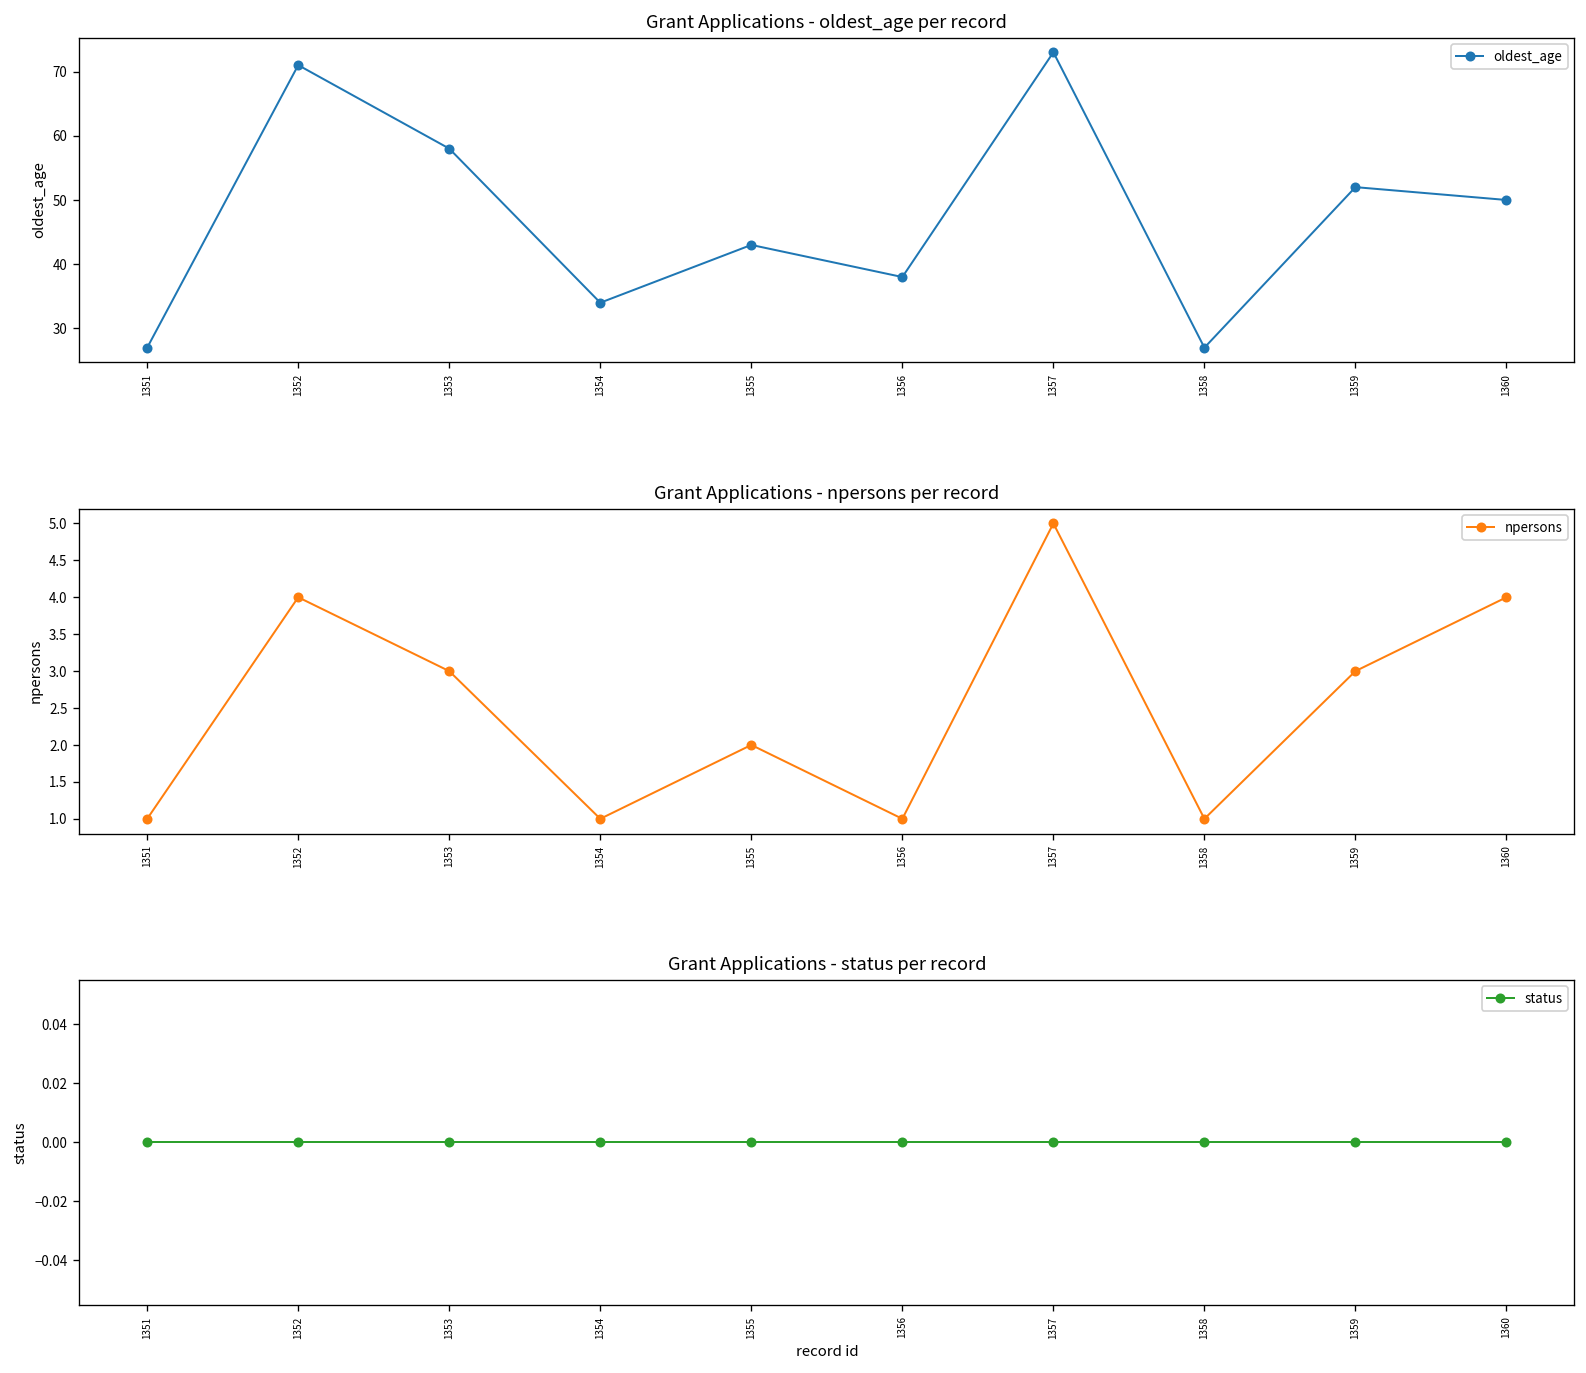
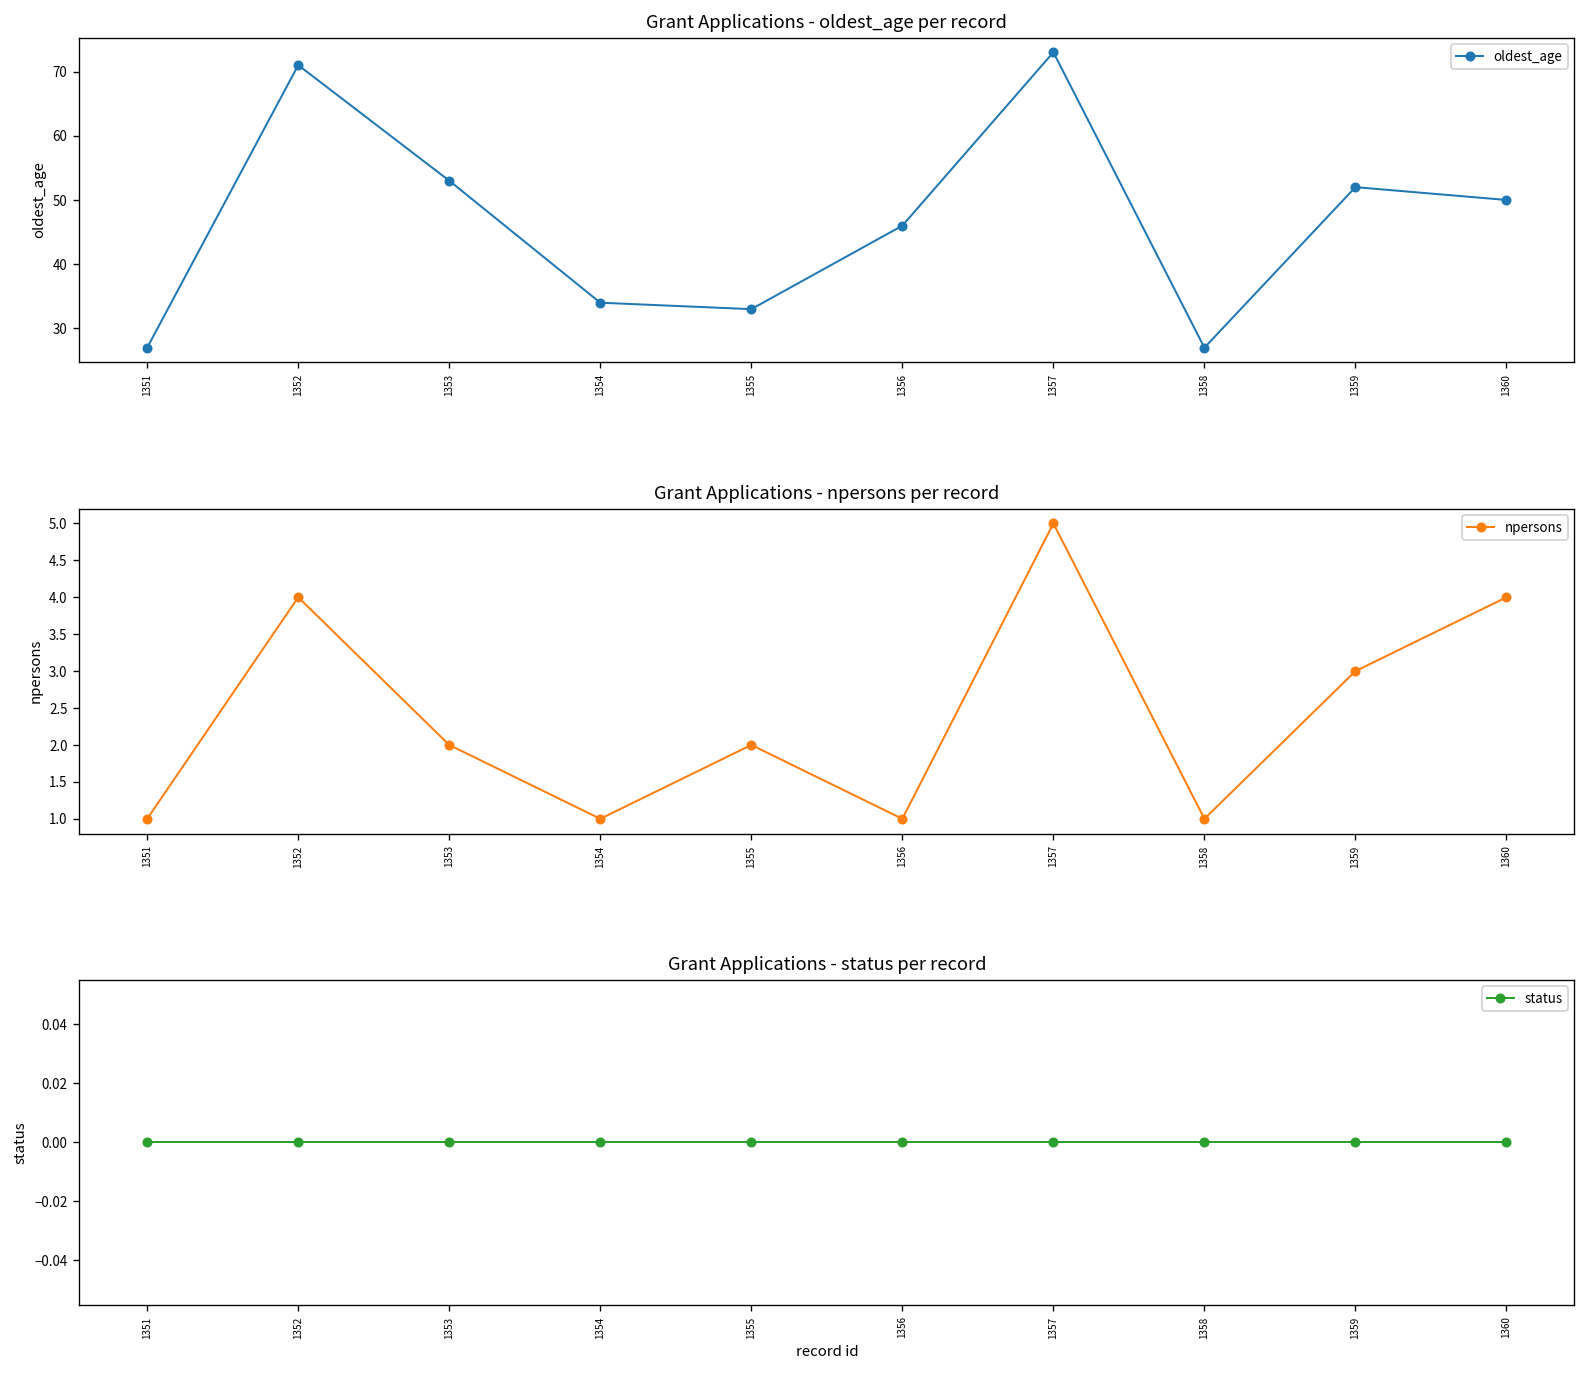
  {
    "Grant Applications - oldest_age per record": {
      "1351": 27,
      "1352": 71,
-     "1353": 58,
+     "1353": 53,
      "1354": 34,
-     "1355": 43,
-     "1356": 38,
+     "1355": 33,
+     "1356": 46,
      "1357": 73,
      "1358": 27,
      "1359": 52,
      "1360": 50
    },
    "Grant Applications - npersons per record": {
      "1351": 1,
      "1352": 4,
-     "1353": 3,
+     "1353": 2,
      "1354": 1,
      "1355": 2,
      "1356": 1,
      "1357": 5,
      "1358": 1,
      "1359": 3,
      "1360": 4
    },
    "Grant Applications - status per record": {
      "1351": 0.000,
      "1352": 0.000,
      "1353": 0.000,
      "1354": 0.000,
      "1355": 0.000,
      "1356": 0.000,
      "1357": 0.000,
      "1358": 0.000,
      "1359": 0.000,
      "1360": 0.000
    }
  }
